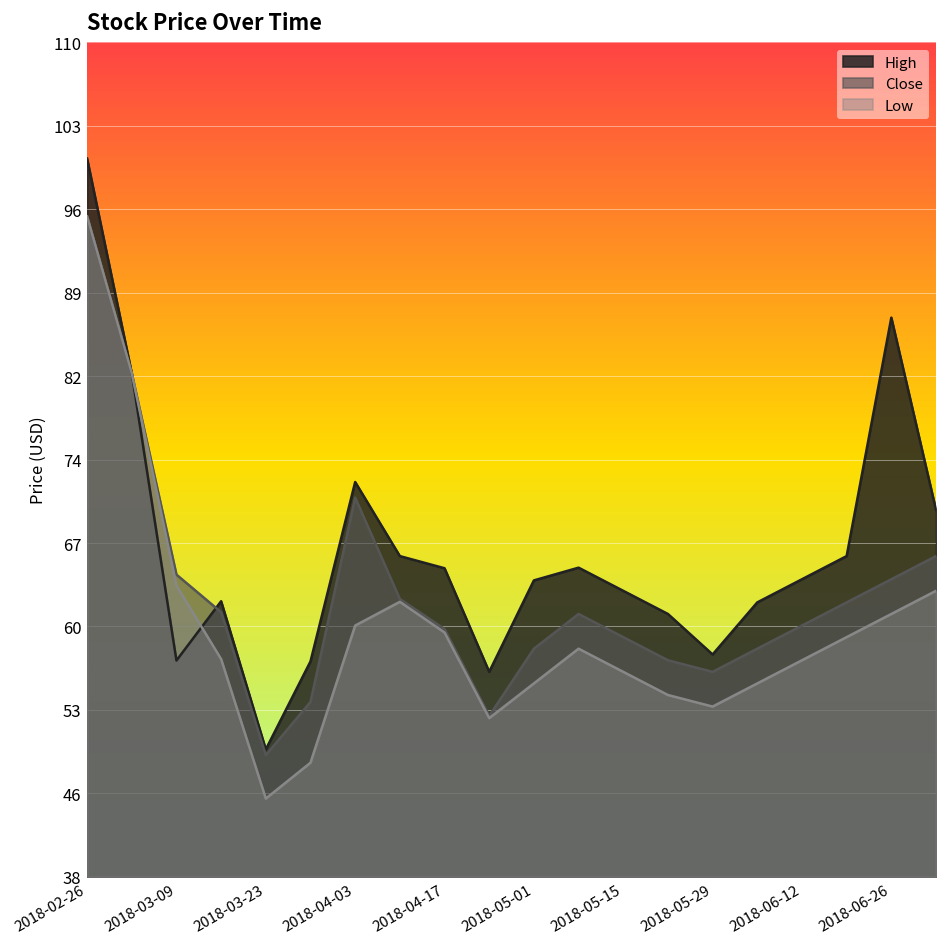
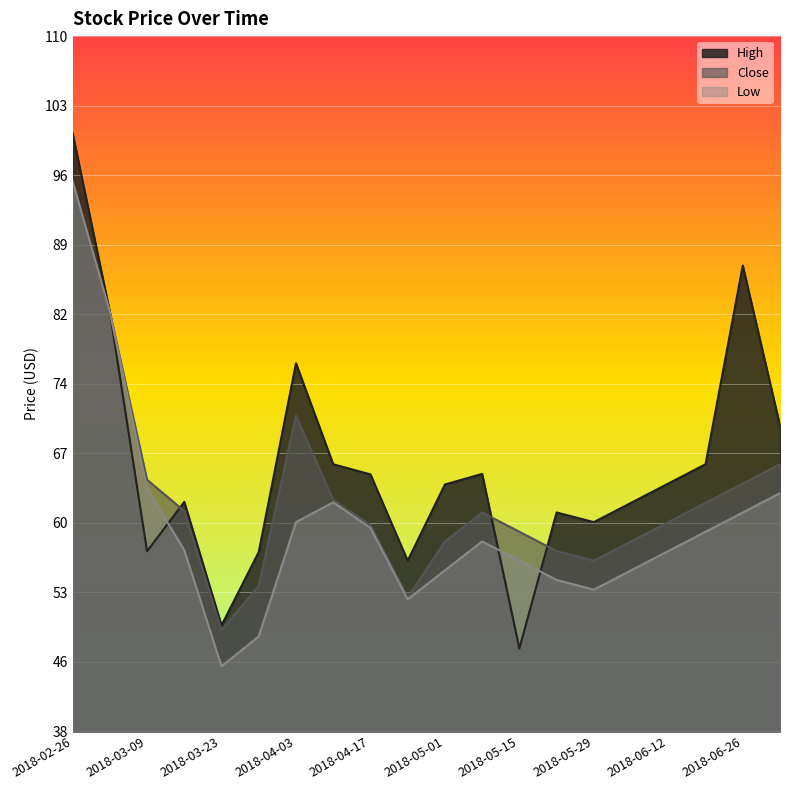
  {
    "High": {
      "2018-02-26": 100,
      "2018-03-09": 57,
      "2018-03-23": 49,
-     "2018-04-03": 72,
+     "2018-04-03": 76,
      "2018-04-17": 65,
      "2018-05-01": 64,
-     "2018-05-15": 63,
-     "2018-05-29": 58,
+     "2018-05-15": 47,
+     "2018-05-29": 60,
      "2018-06-12": 64,
      "2018-06-26": 87
    }
  }
